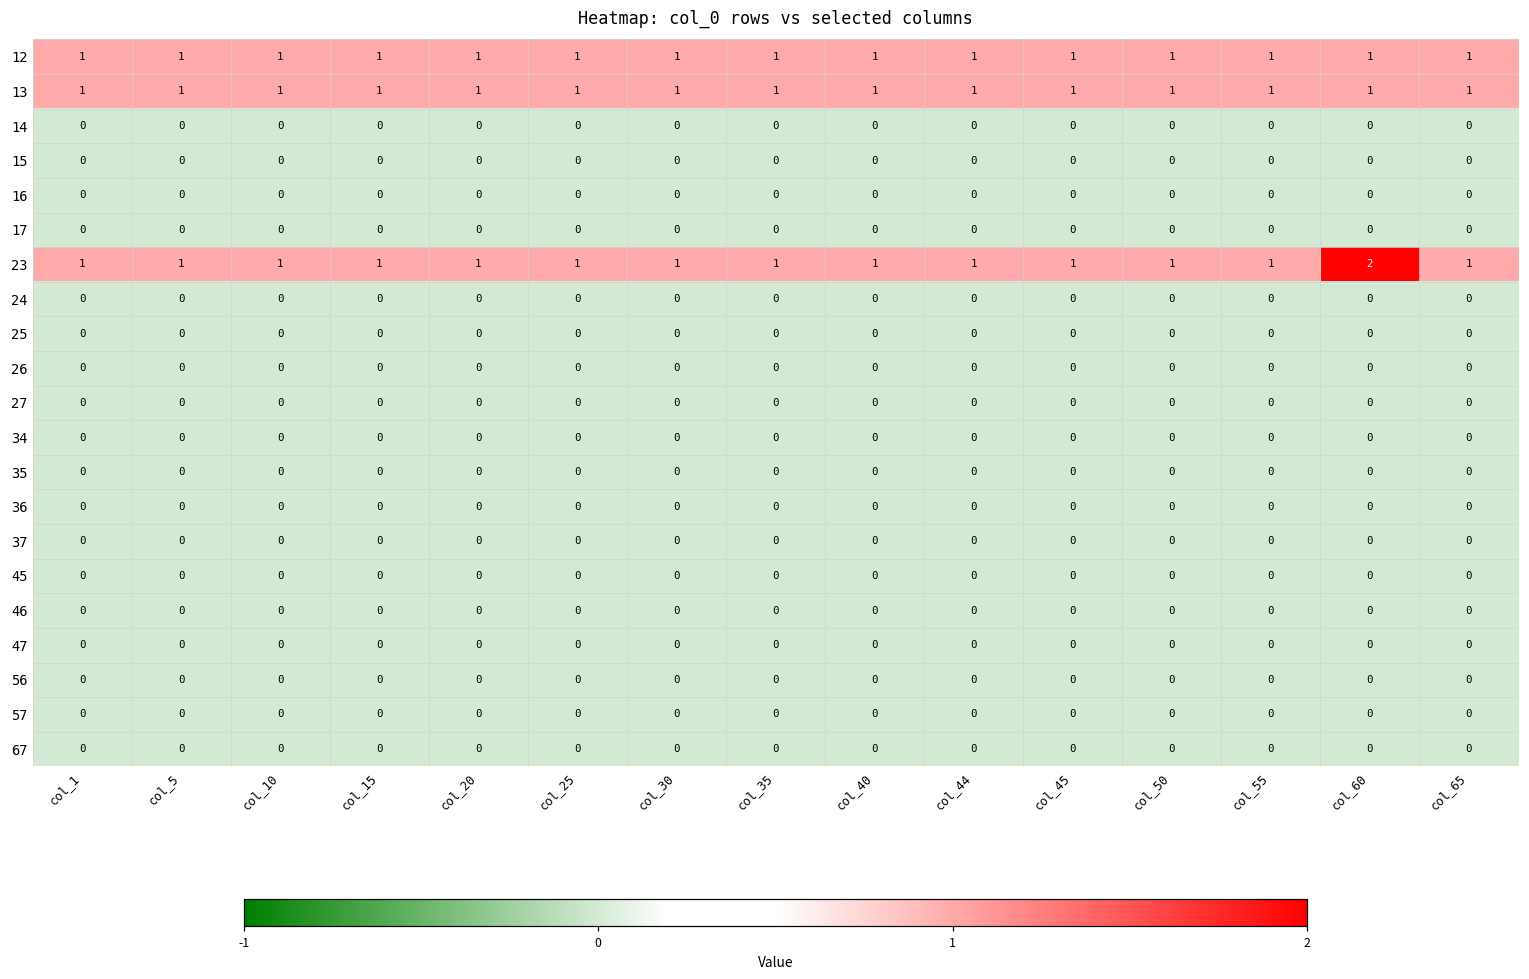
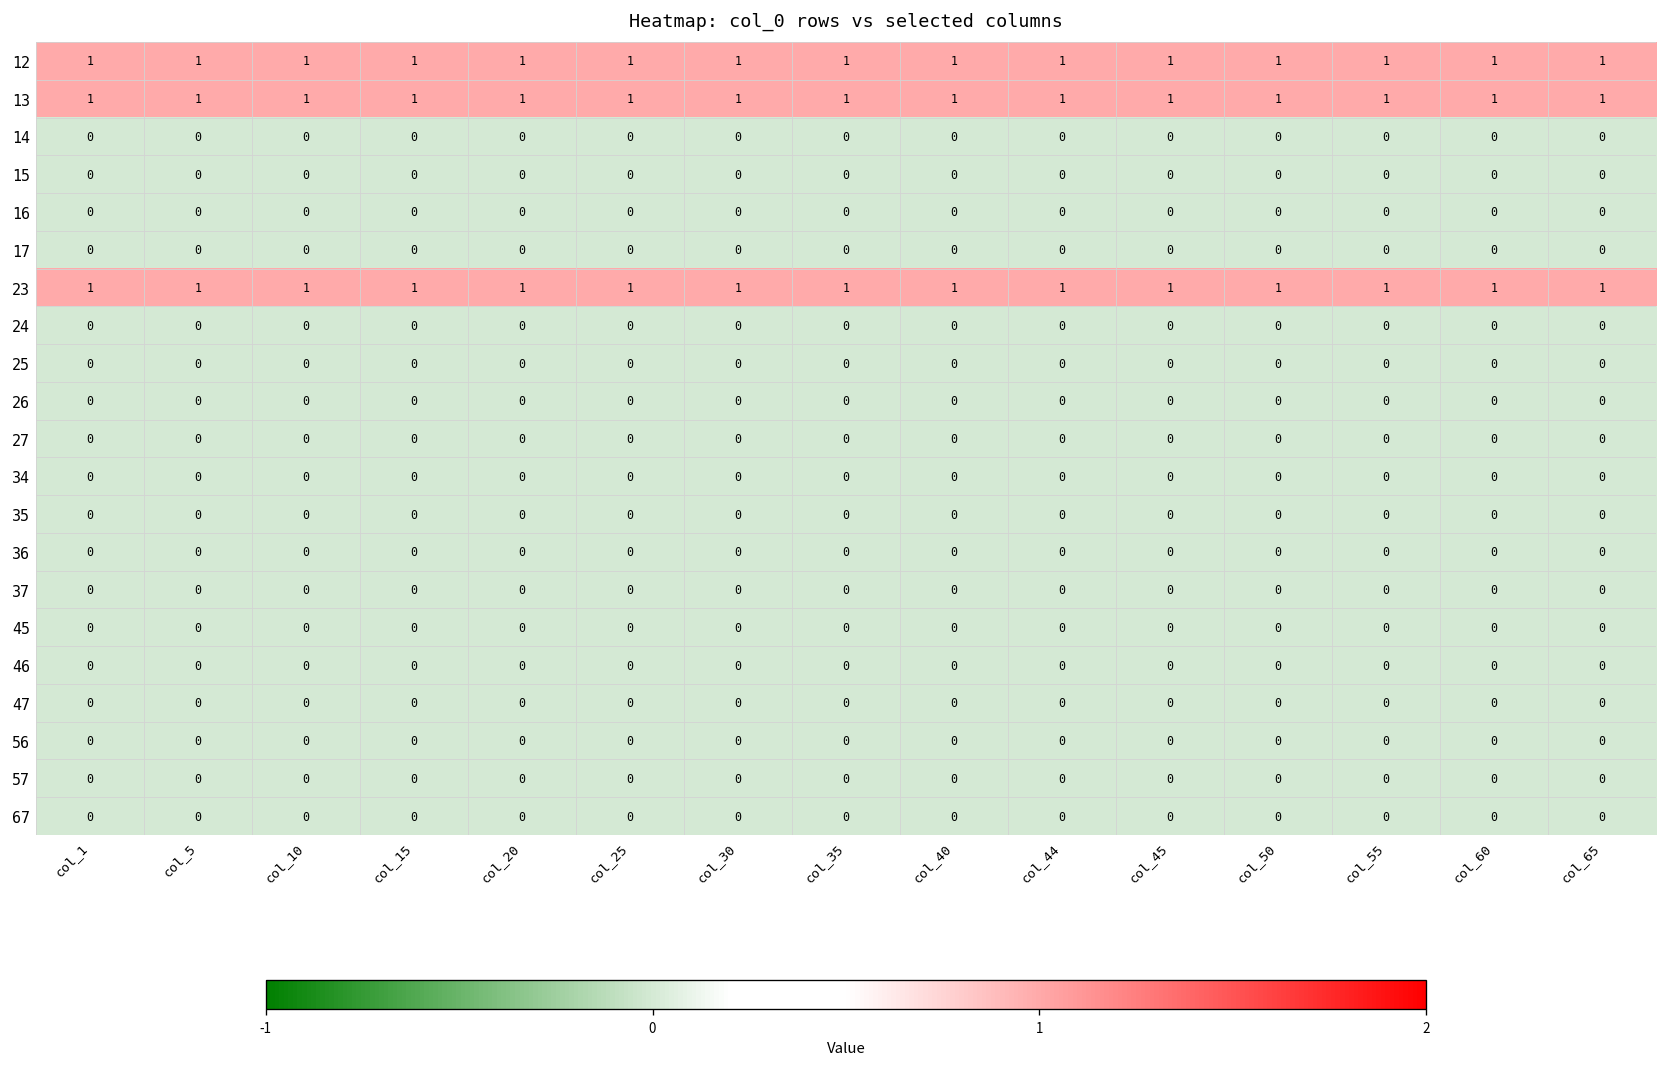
  {
    "23": {
      "col_1": 1,
      "col_5": 1,
      "col_10": 1,
      "col_15": 1,
      "col_20": 1,
      "col_25": 1,
      "col_30": 1,
      "col_35": 1,
      "col_40": 1,
      "col_44": 1,
      "col_45": 1,
      "col_50": 1,
      "col_55": 1,
-     "col_60": 2,
+     "col_60": 1,
      "col_65": 1
    }
  }
